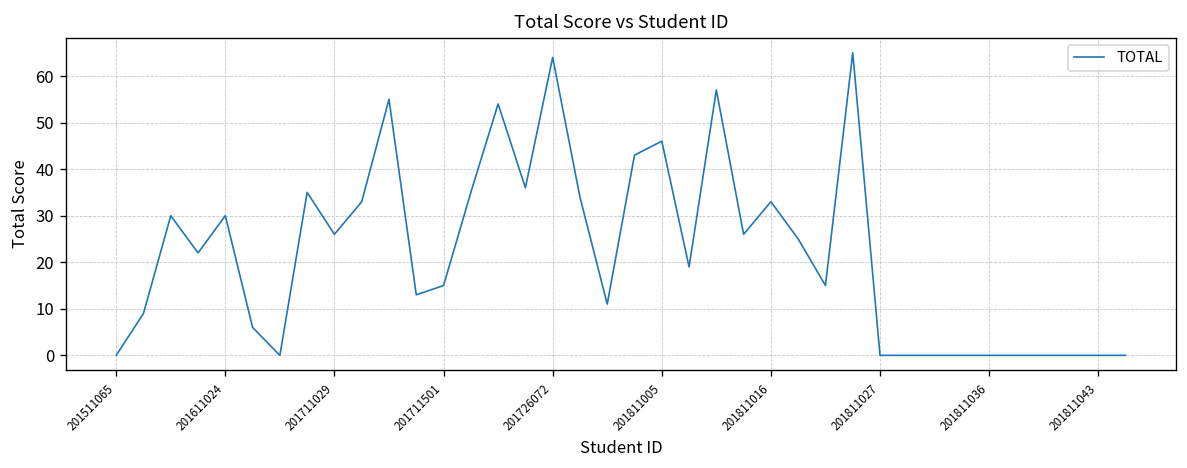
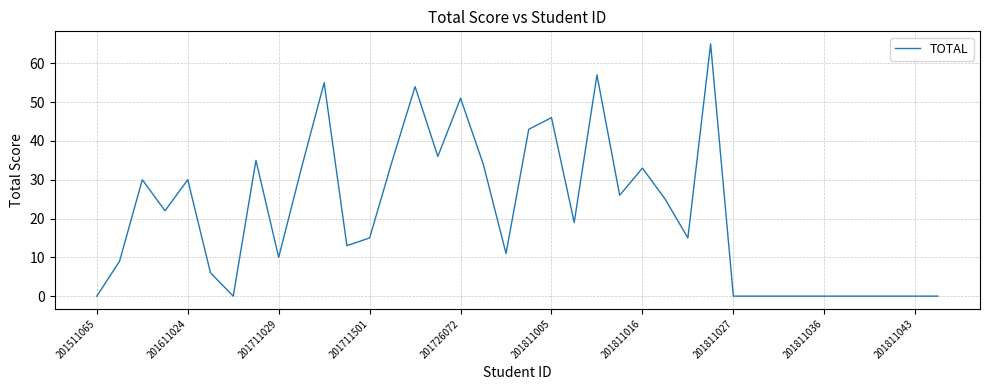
  {
    "201511065": 0,
    "201611024": 30,
-   "201711029": 26,
+   "201711029": 10,
    "201711501": 15,
-   "201726072": 64,
+   "201726072": 51,
    "201811005": 46,
    "201811016": 33,
    "201811027": 0,
    "201811036": 0,
    "201811043": 0
  }
